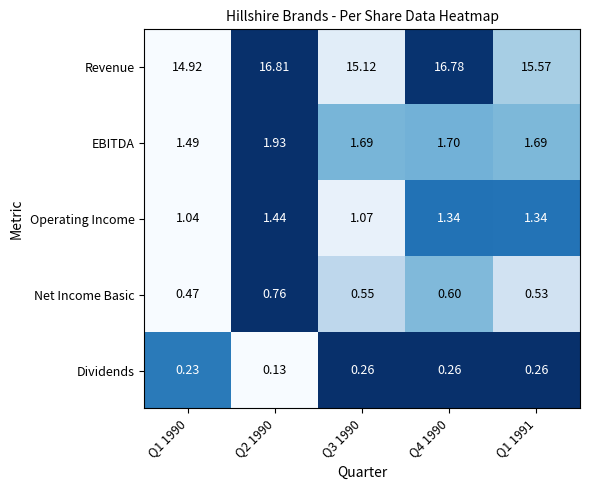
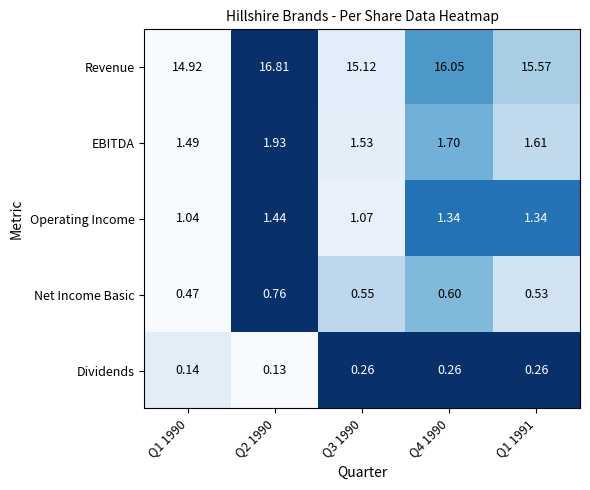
  {
    "Revenue": {
      "Q1 1990": 14.92,
      "Q2 1990": 16.81,
      "Q3 1990": 15.12,
-     "Q4 1990": 16.78,
+     "Q4 1990": 16.05,
      "Q1 1991": 15.57
    },
    "EBITDA": {
      "Q1 1990": 1.49,
      "Q2 1990": 1.93,
-     "Q3 1990": 1.69,
+     "Q3 1990": 1.53,
      "Q4 1990": 1.70,
-     "Q1 1991": 1.69
+     "Q1 1991": 1.61
    },
    "Operating Income": {
      "Q1 1990": 1.04,
      "Q2 1990": 1.44,
      "Q3 1990": 1.07,
      "Q4 1990": 1.34,
      "Q1 1991": 1.34
    },
    "Net Income Basic": {
      "Q1 1990": 0.47,
      "Q2 1990": 0.76,
      "Q3 1990": 0.55,
      "Q4 1990": 0.60,
      "Q1 1991": 0.53
    },
    "Dividends": {
-     "Q1 1990": 0.23,
+     "Q1 1990": 0.14,
      "Q2 1990": 0.13,
      "Q3 1990": 0.26,
      "Q4 1990": 0.26,
      "Q1 1991": 0.26
    }
  }
